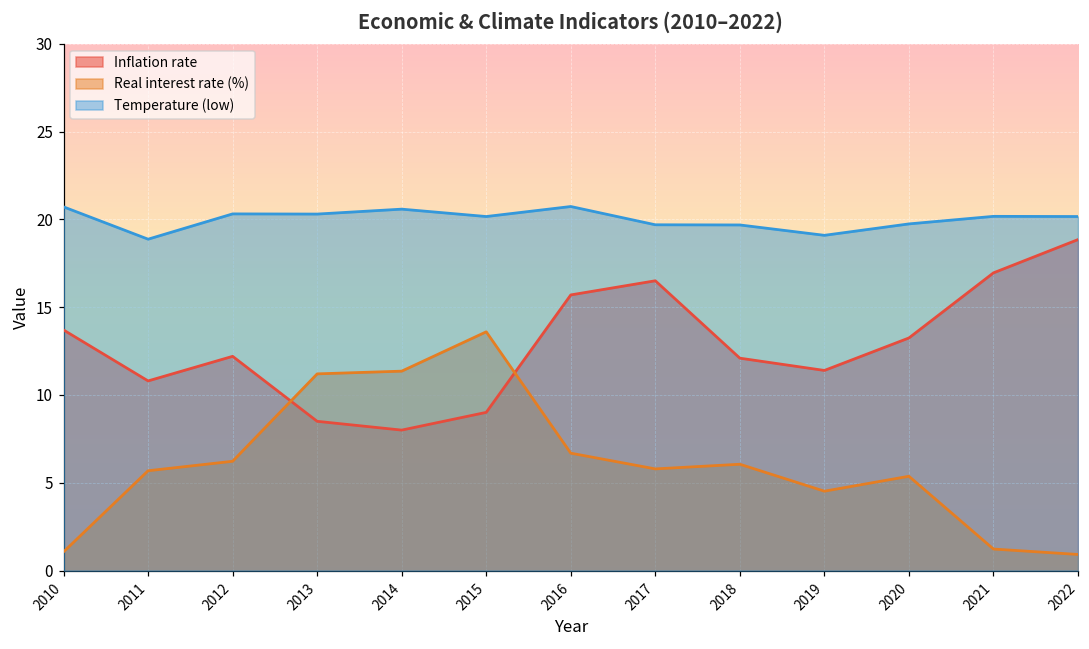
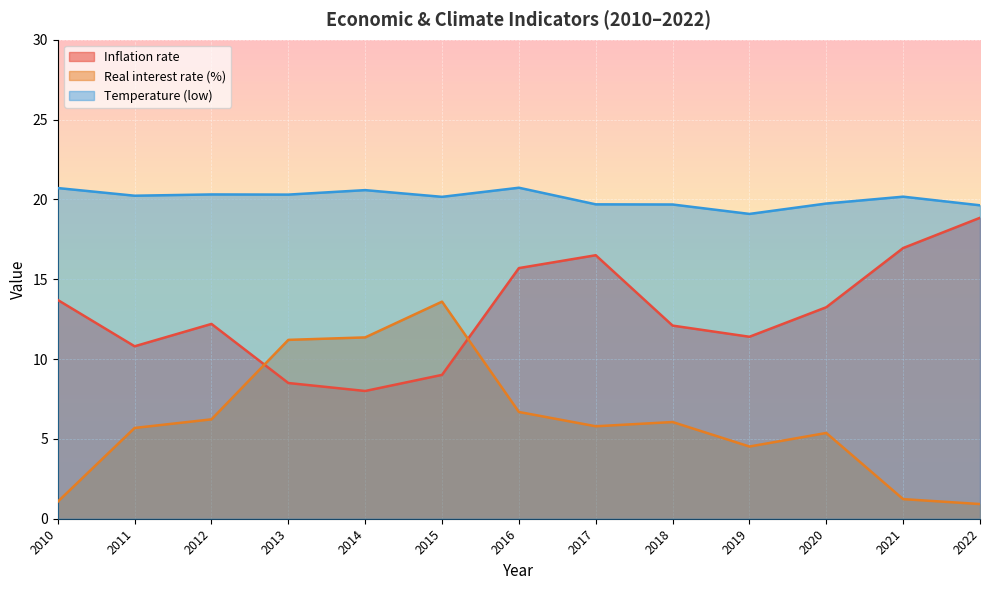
  {
    "Temperature (low)": {
      "2010": 20.7,
-     "2011": 18.9,
+     "2011": 20.2,
      "2012": 20.3,
      "2013": 20.3,
      "2014": 20.6,
      "2015": 20.2,
      "2016": 20.7,
      "2017": 19.7,
      "2018": 19.7,
      "2019": 19.1,
      "2020": 19.7,
      "2021": 20.2,
-     "2022": 20.2
+     "2022": 19.6
    }
  }
